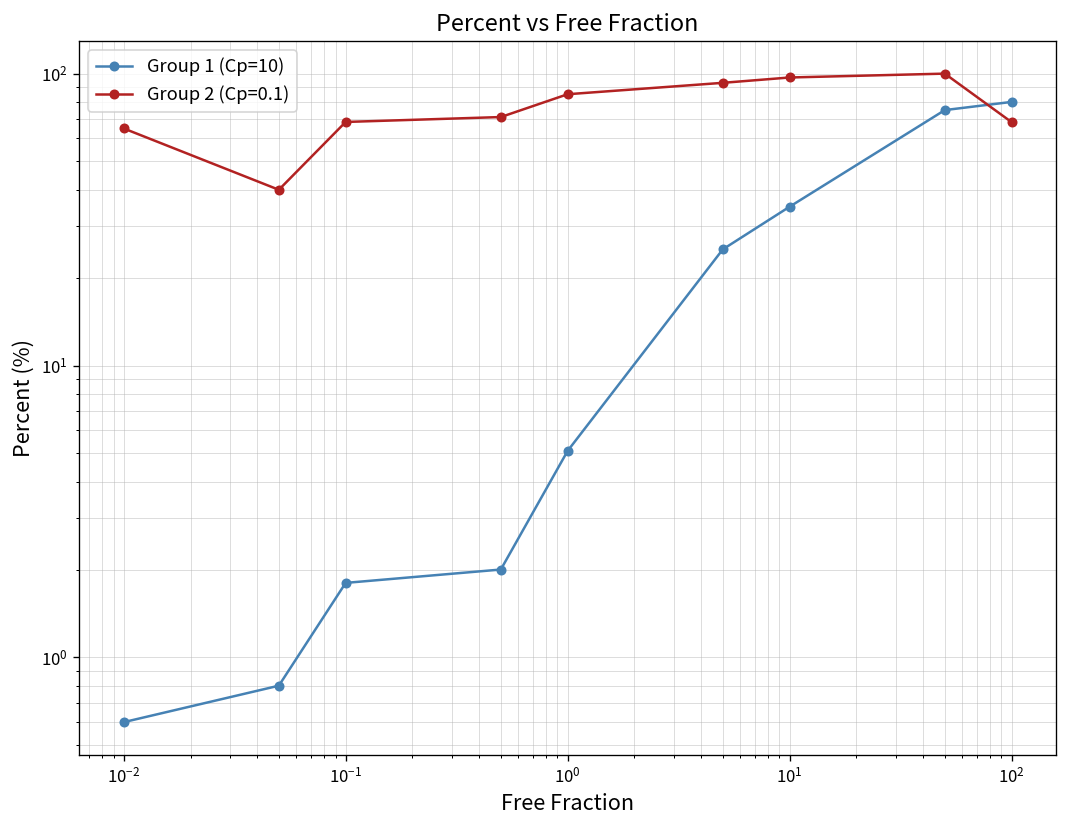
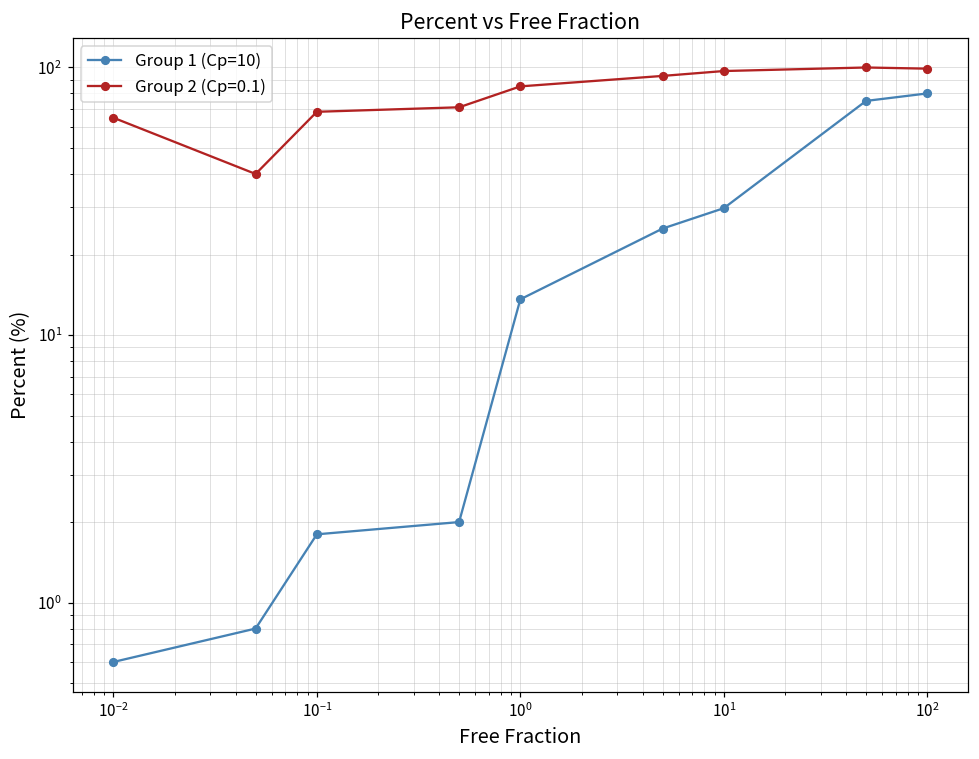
  {
    "Group 1 (Cp=10)": {
      "10^-2": 0.6,
      "10^-1": 1.8,
-     "10^0": 5.1,
-     "10^1": 35,
+     "10^0": 14,
+     "10^1": 30,
      "10^2": 80
    },
    "Group 2 (Cp=0.1)": {
      "10^-2": 65,
      "10^-1": 68,
      "10^0": 85,
      "10^1": 97,
-     "10^2": 68
+     "10^2": 99
    }
  }
